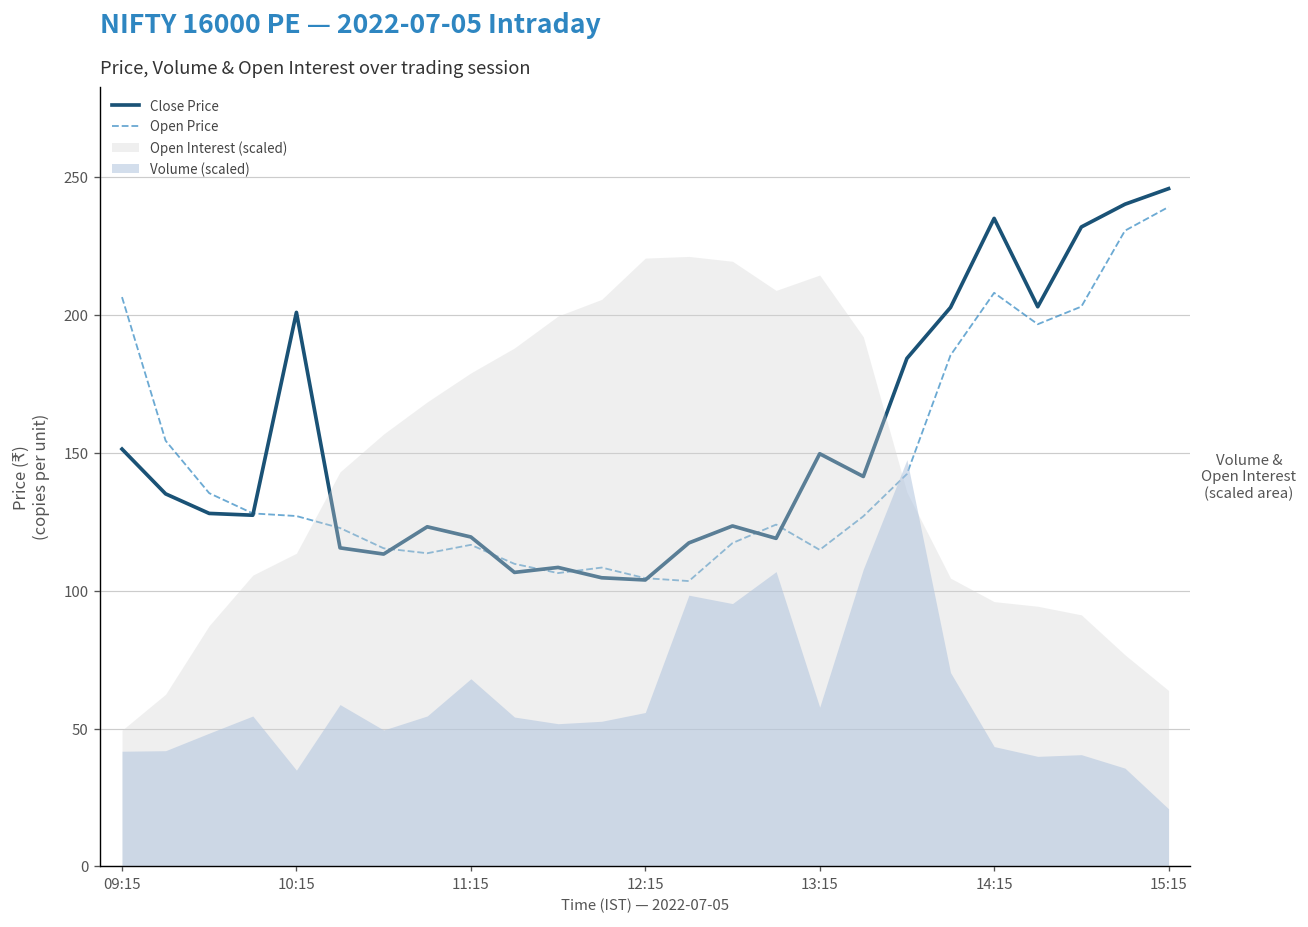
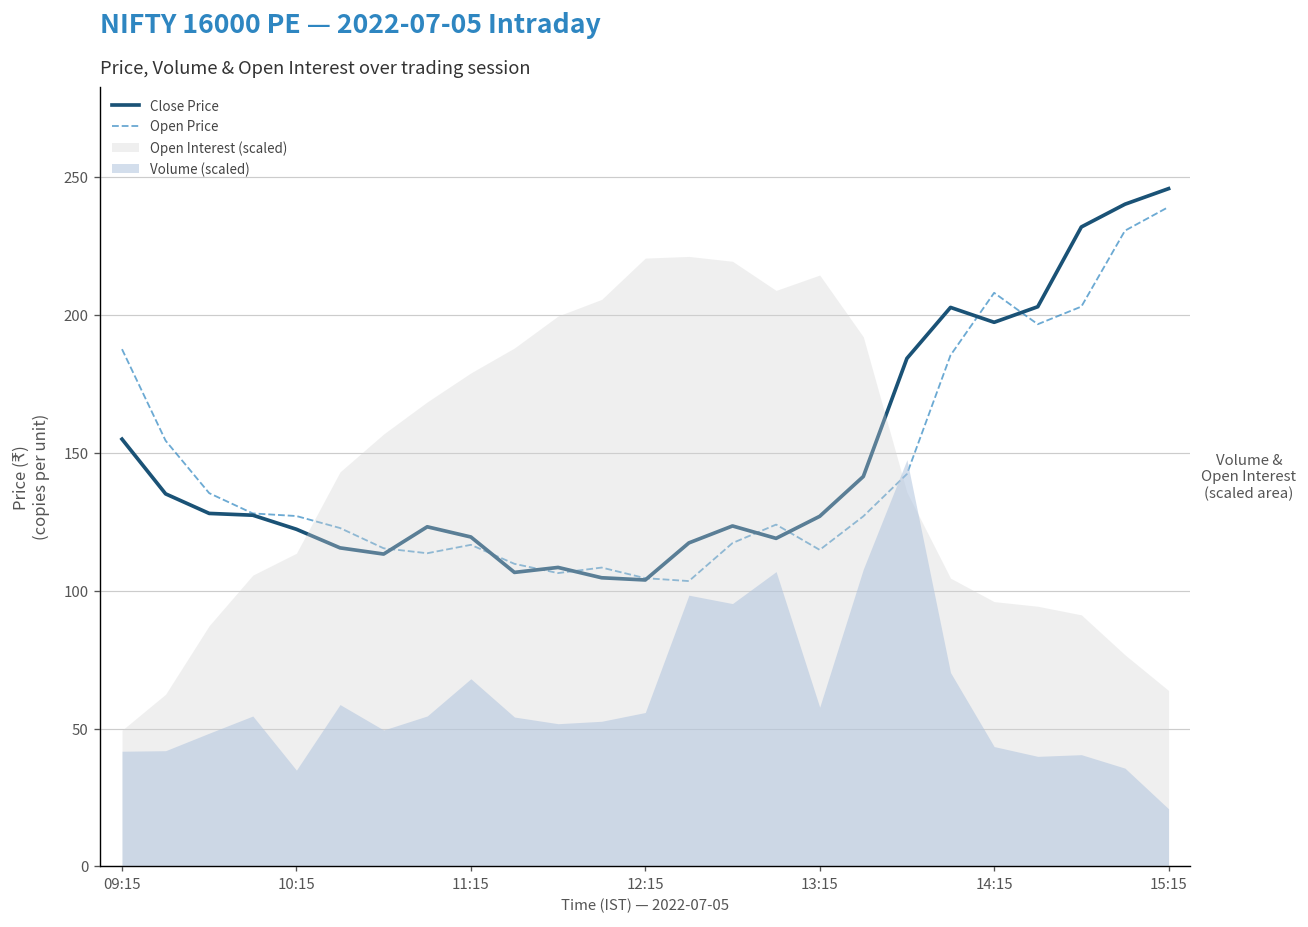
  {
    "Close Price": {
-     "09:15": 151,
-     "10:15": 201,
+     "09:15": 155,
+     "10:15": 122,
      "11:15": 120,
-     "13:15": 150,
-     "14:15": 235,
+     "13:15": 127,
+     "14:15": 197,
      "15:15": 246
    },
    "Open Price": {
-     "09:15": 207,
+     "09:15": 188,
      "10:15": 127,
      "11:15": 117,
      "13:15": 115,
      "14:15": 208,
      "15:15": 239
    }
  }
